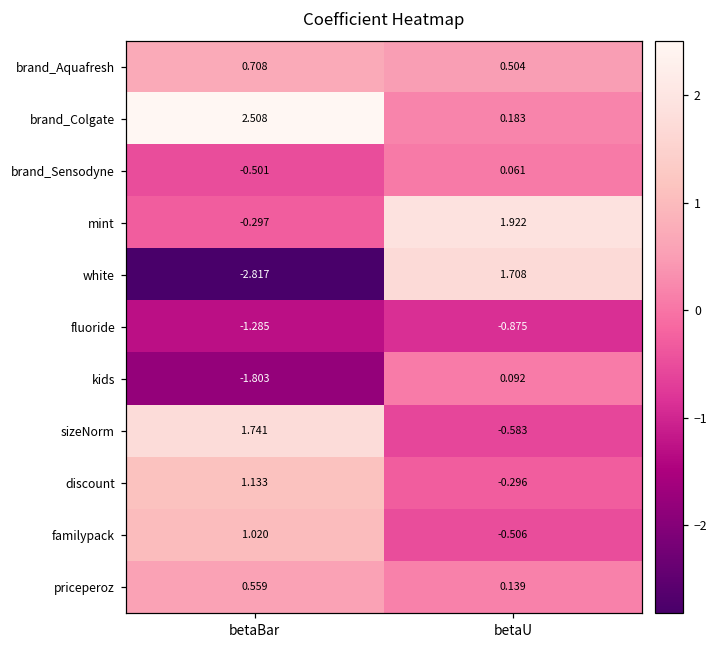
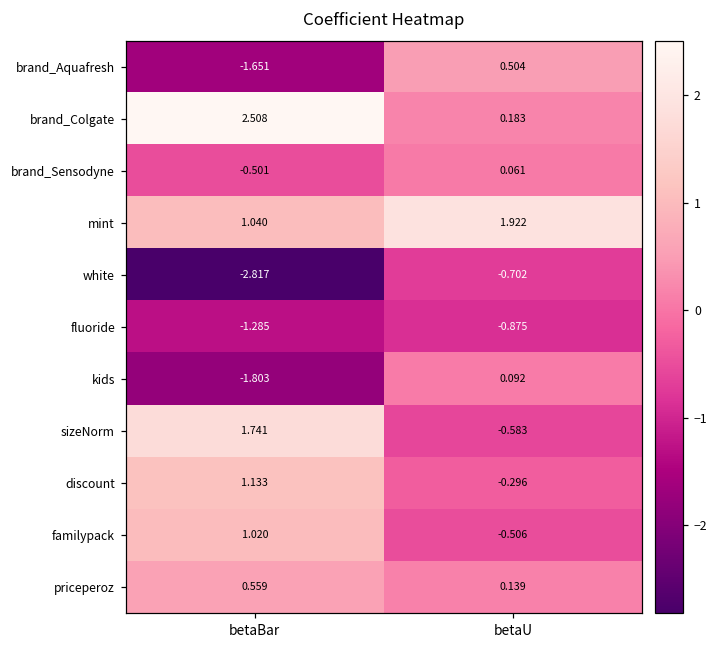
  {
    "brand_Aquafresh": {
-     "betaBar": 0.708,
+     "betaBar": -1.651,
      "betaU": 0.504
    },
    "brand_Colgate": {
      "betaBar": 2.508,
      "betaU": 0.183
    },
    "brand_Sensodyne": {
      "betaBar": -0.501,
      "betaU": 0.061
    },
    "mint": {
-     "betaBar": -0.297,
+     "betaBar": 1.040,
      "betaU": 1.922
    },
    "white": {
      "betaBar": -2.817,
-     "betaU": 1.708
+     "betaU": -0.702
    },
    "fluoride": {
      "betaBar": -1.285,
      "betaU": -0.875
    },
    "kids": {
      "betaBar": -1.803,
      "betaU": 0.092
    },
    "sizeNorm": {
      "betaBar": 1.741,
      "betaU": -0.583
    },
    "discount": {
      "betaBar": 1.133,
      "betaU": -0.296
    },
    "familypack": {
      "betaBar": 1.020,
      "betaU": -0.506
    },
    "priceperoz": {
      "betaBar": 0.559,
      "betaU": 0.139
    }
  }
